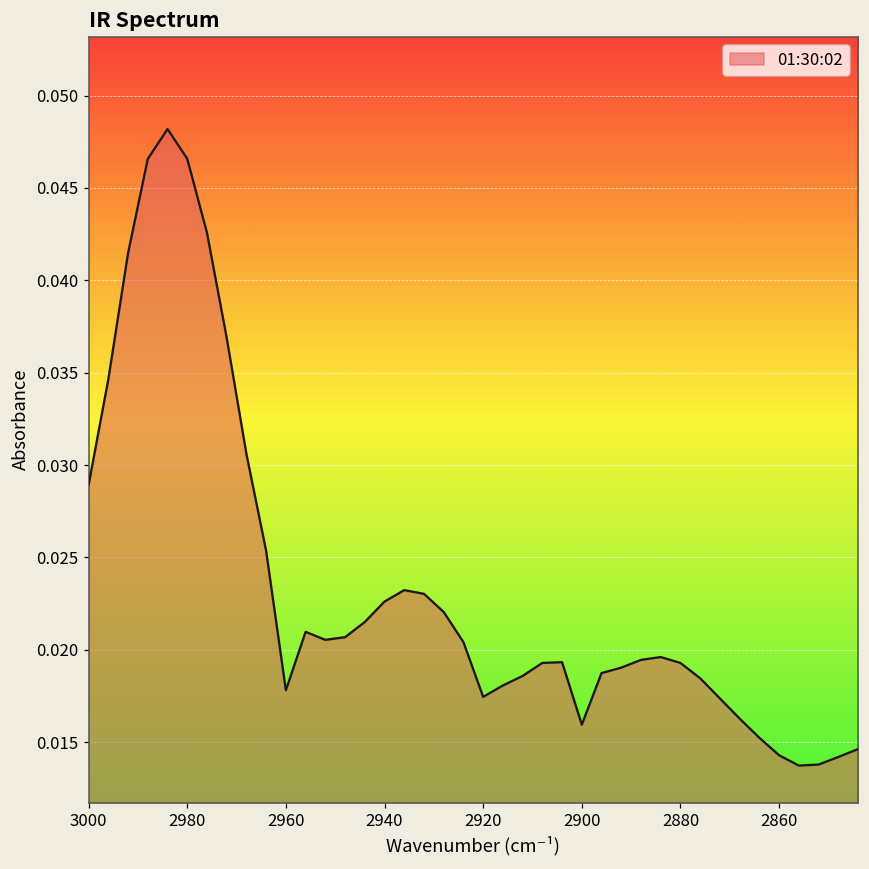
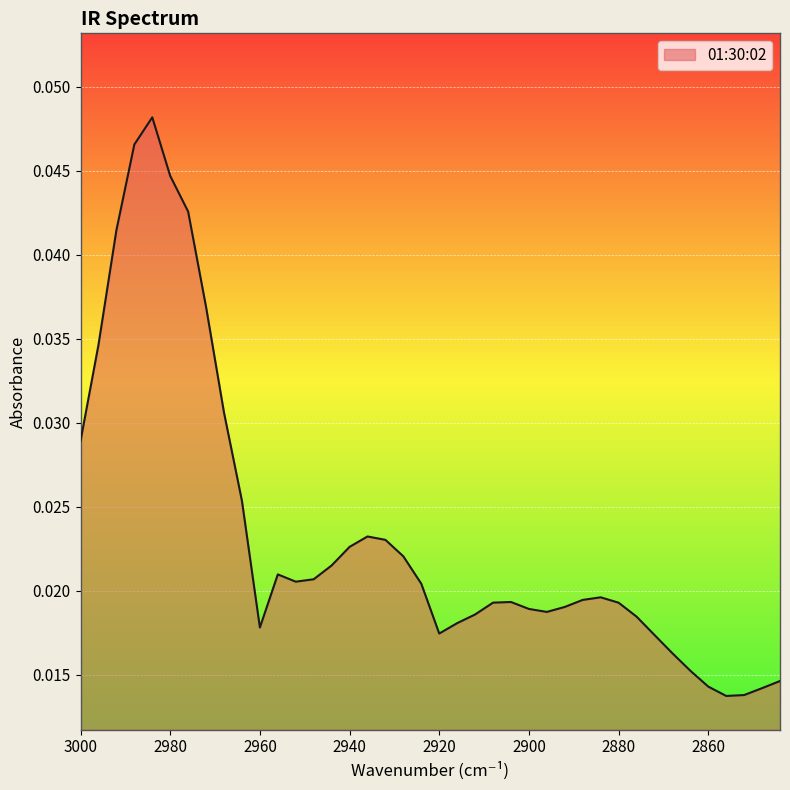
  {
    "3000": 0.0289,
-   "2980": 0.0466,
+   "2980": 0.0447,
    "2960": 0.0178,
    "2940": 0.0226,
    "2920": 0.0175,
-   "2900": 0.0160,
+   "2900": 0.0189,
    "2880": 0.0193,
    "2860": 0.0143
  }
